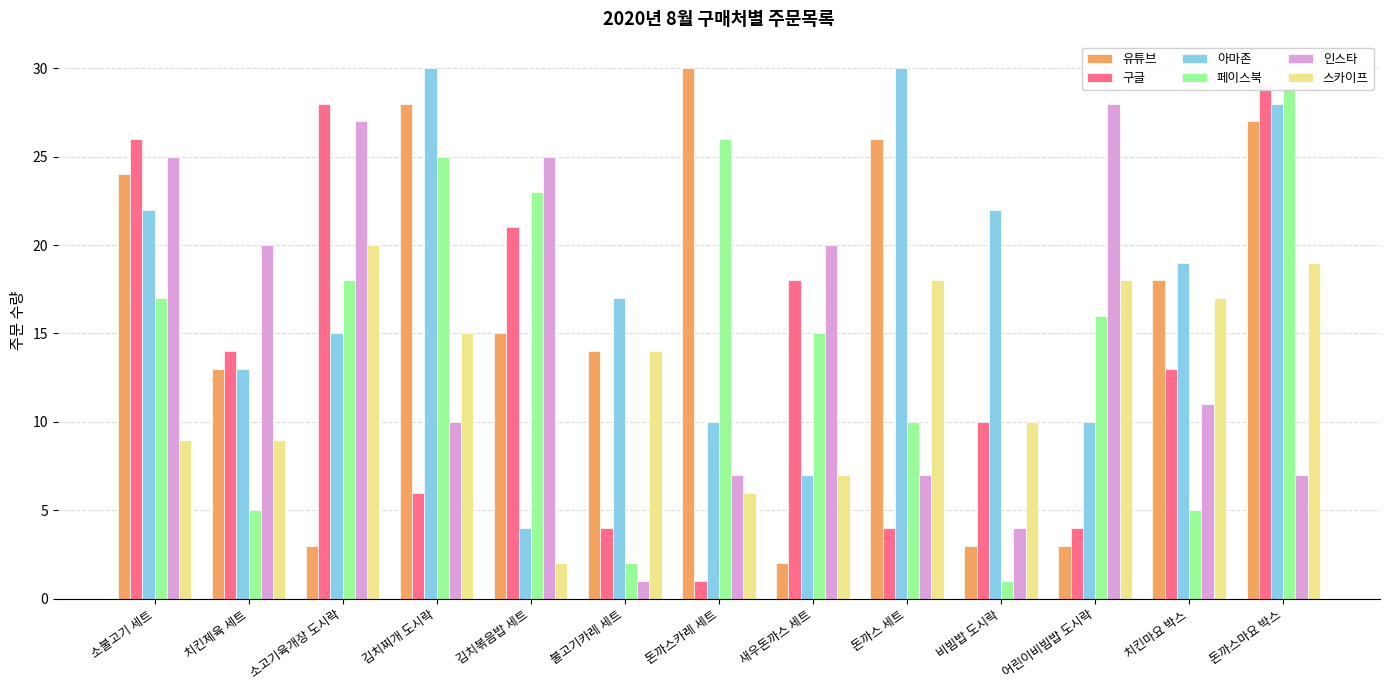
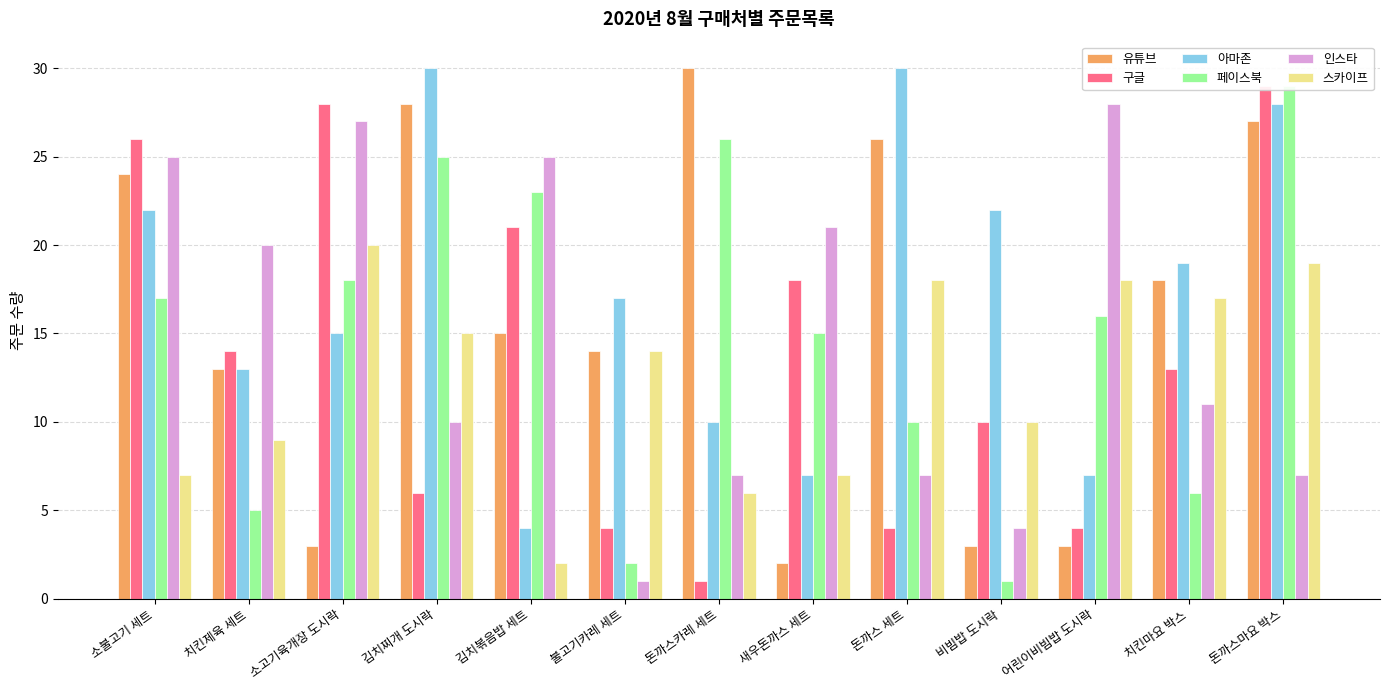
  {
    "유튜브": {
      "소불고기 세트": 24,
      "치킨제육 세트": 13,
      "소고기육개장 도시락": 3,
      "김치찌개 도시락": 28,
      "김치볶음밥 세트": 15,
      "불고기카레 세트": 14,
      "돈까스카레 세트": 30,
      "새우돈까스 세트": 2,
      "돈까스 세트": 26,
      "비빔밥 도시락": 3,
      "어린이비빔밥 도시락": 3,
      "치킨마요 박스": 18,
      "돈까스마요 박스": 27
    },
    "구글": {
      "소불고기 세트": 26,
      "치킨제육 세트": 14,
      "소고기육개장 도시락": 28,
      "김치찌개 도시락": 6,
      "김치볶음밥 세트": 21,
      "불고기카레 세트": 4,
      "돈까스카레 세트": 1,
      "새우돈까스 세트": 18,
      "돈까스 세트": 4,
      "비빔밥 도시락": 10,
      "어린이비빔밥 도시락": 4,
      "치킨마요 박스": 13
    },
    "아마존": {
      "소불고기 세트": 22,
      "치킨제육 세트": 13,
      "소고기육개장 도시락": 15,
      "김치찌개 도시락": 30,
      "김치볶음밥 세트": 4,
      "불고기카레 세트": 17,
      "돈까스카레 세트": 10,
      "새우돈까스 세트": 7,
      "돈까스 세트": 30,
      "비빔밥 도시락": 22,
-     "어린이비빔밥 도시락": 10,
+     "어린이비빔밥 도시락": 7,
      "치킨마요 박스": 19,
      "돈까스마요 박스": 28
    },
    "페이스북": {
      "소불고기 세트": 17,
      "치킨제육 세트": 5,
      "소고기육개장 도시락": 18,
      "김치찌개 도시락": 25,
      "김치볶음밥 세트": 23,
      "불고기카레 세트": 2,
      "돈까스카레 세트": 26,
      "새우돈까스 세트": 15,
      "돈까스 세트": 10,
      "비빔밥 도시락": 1,
      "어린이비빔밥 도시락": 16,
-     "치킨마요 박스": 5
+     "치킨마요 박스": 6
    },
    "인스타": {
      "소불고기 세트": 25,
      "치킨제육 세트": 20,
      "소고기육개장 도시락": 27,
      "김치찌개 도시락": 10,
      "김치볶음밥 세트": 25,
      "불고기카레 세트": 1,
      "돈까스카레 세트": 7,
-     "새우돈까스 세트": 20,
+     "새우돈까스 세트": 21,
      "돈까스 세트": 7,
      "비빔밥 도시락": 4,
      "어린이비빔밥 도시락": 28,
      "치킨마요 박스": 11,
      "돈까스마요 박스": 7
    },
    "스카이프": {
-     "소불고기 세트": 9,
+     "소불고기 세트": 7,
      "치킨제육 세트": 9,
      "소고기육개장 도시락": 20,
      "김치찌개 도시락": 15,
      "김치볶음밥 세트": 2,
      "불고기카레 세트": 14,
      "돈까스카레 세트": 6,
      "새우돈까스 세트": 7,
      "돈까스 세트": 18,
      "비빔밥 도시락": 10,
      "어린이비빔밥 도시락": 18,
      "치킨마요 박스": 17,
      "돈까스마요 박스": 19
    }
  }
